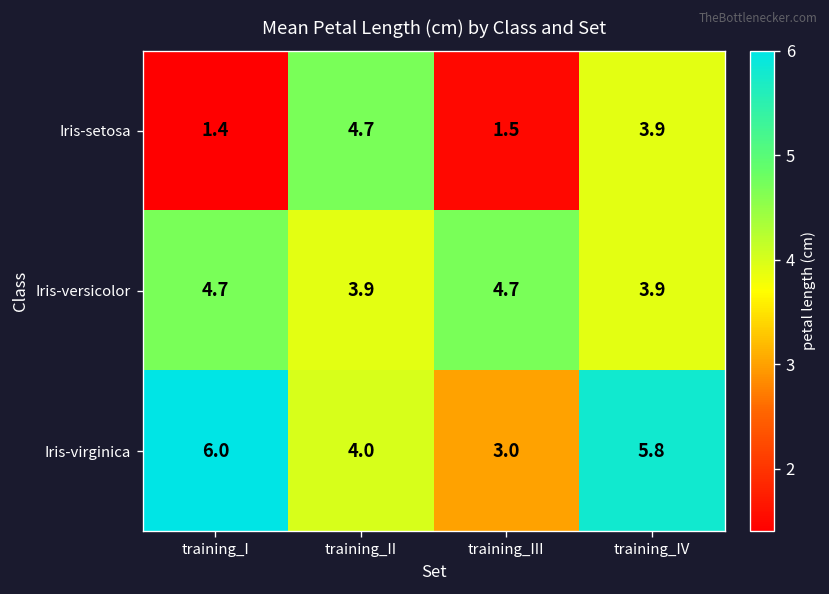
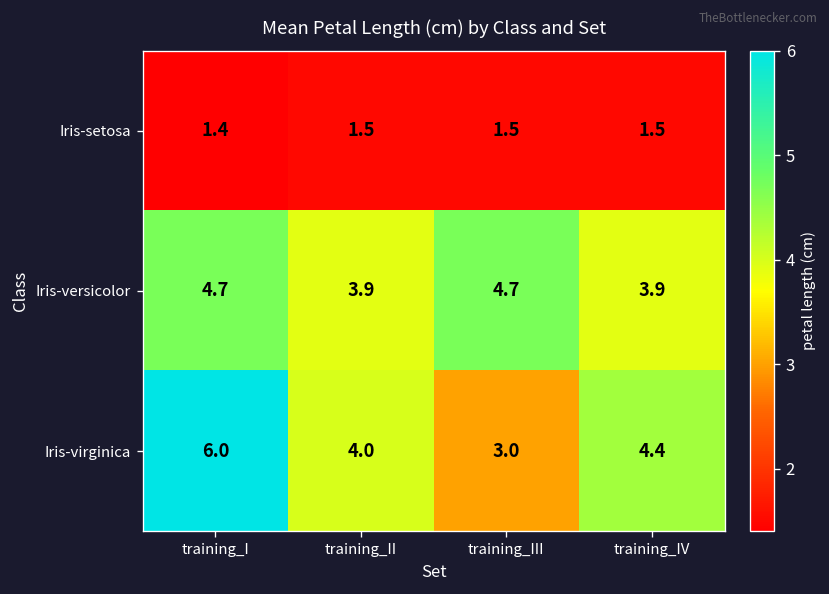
  {
    "Iris-setosa": {
      "training_I": 1.4,
-     "training_II": 4.7,
+     "training_II": 1.5,
      "training_III": 1.5,
-     "training_IV": 3.9
+     "training_IV": 1.5
    },
    "Iris-versicolor": {
      "training_I": 4.7,
      "training_II": 3.9,
      "training_III": 4.7,
      "training_IV": 3.9
    },
    "Iris-virginica": {
      "training_I": 6.0,
      "training_II": 4.0,
      "training_III": 3.0,
-     "training_IV": 5.8
+     "training_IV": 4.4
    }
  }
